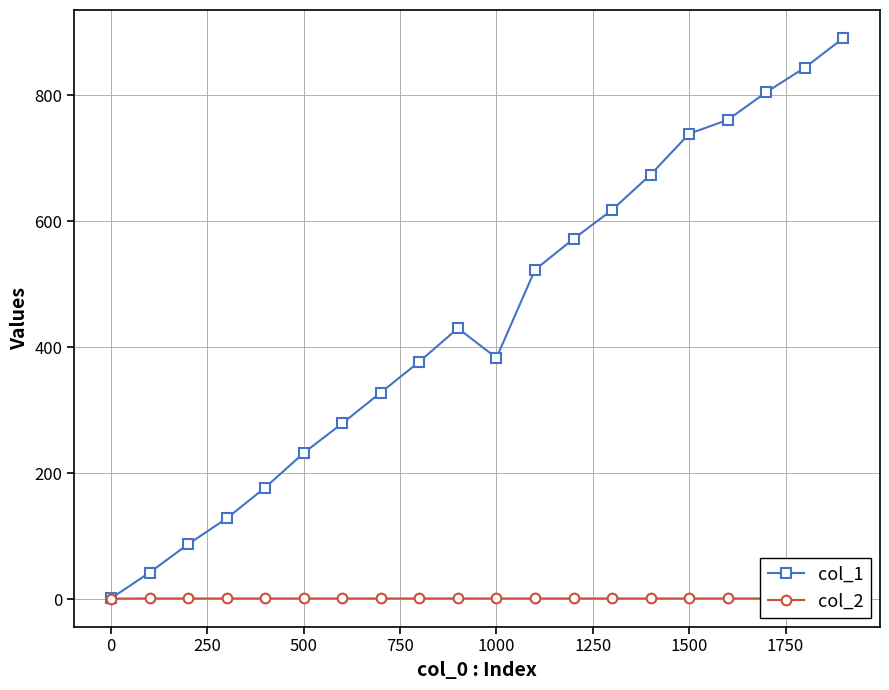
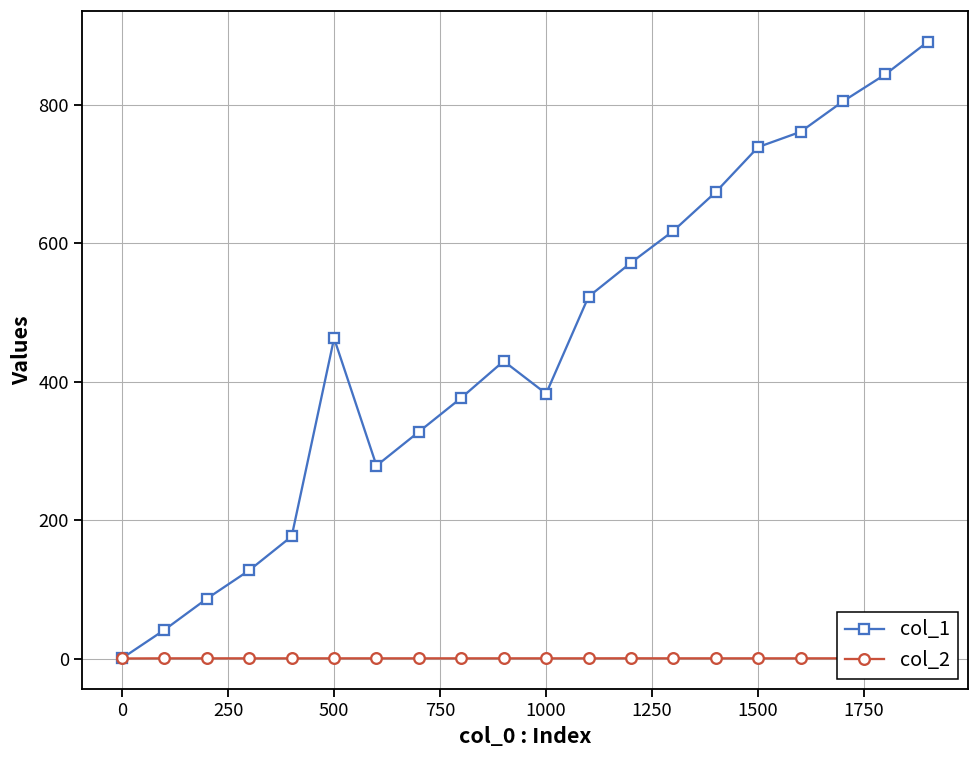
  {
    "col_1": {
-     "500": 230,
+     "500": 460,
      "1000": 380,
      "1500": 740
    },
    "col_2": {
      "500": 0,
      "1000": 0,
      "1500": 0
    }
  }
